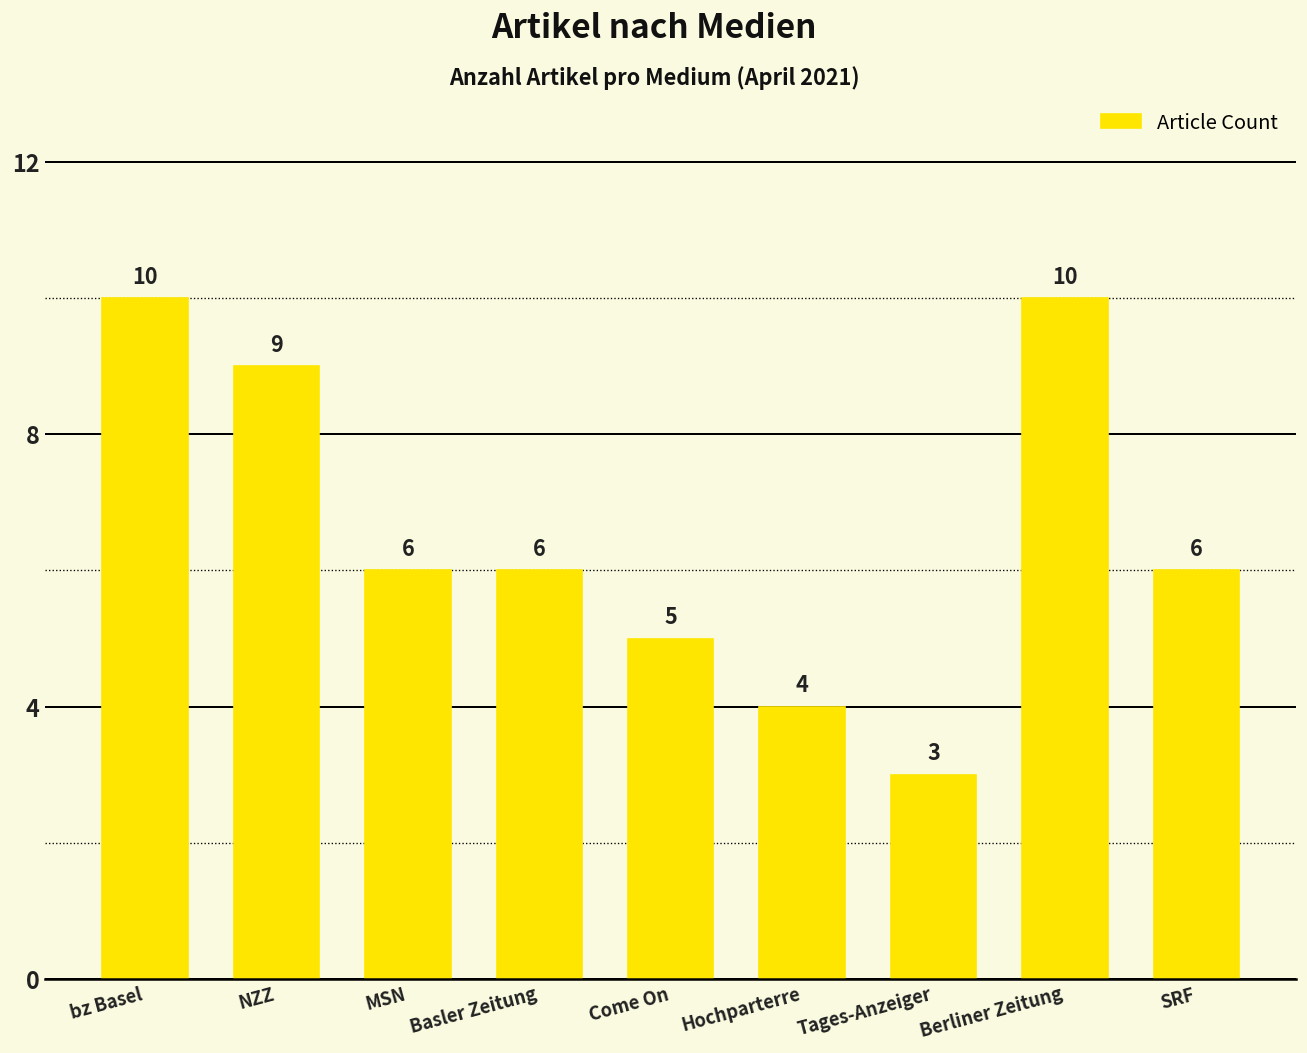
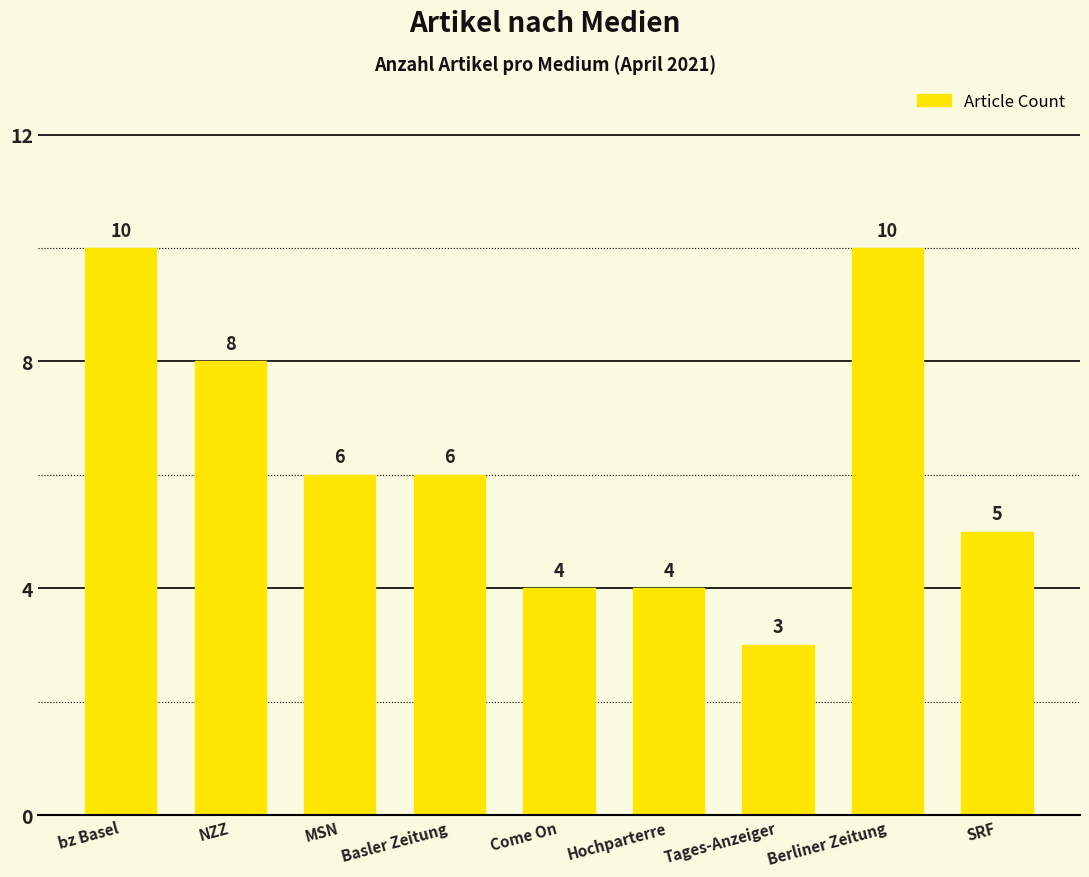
  {
    "bz Basel": 10,
-   "NZZ": 9,
+   "NZZ": 8,
    "MSN": 6,
    "Basler Zeitung": 6,
-   "Come On": 5,
+   "Come On": 4,
    "Hochparterre": 4,
    "Tages-Anzeiger": 3,
    "Berliner Zeitung": 10,
-   "SRF": 6
+   "SRF": 5
  }
